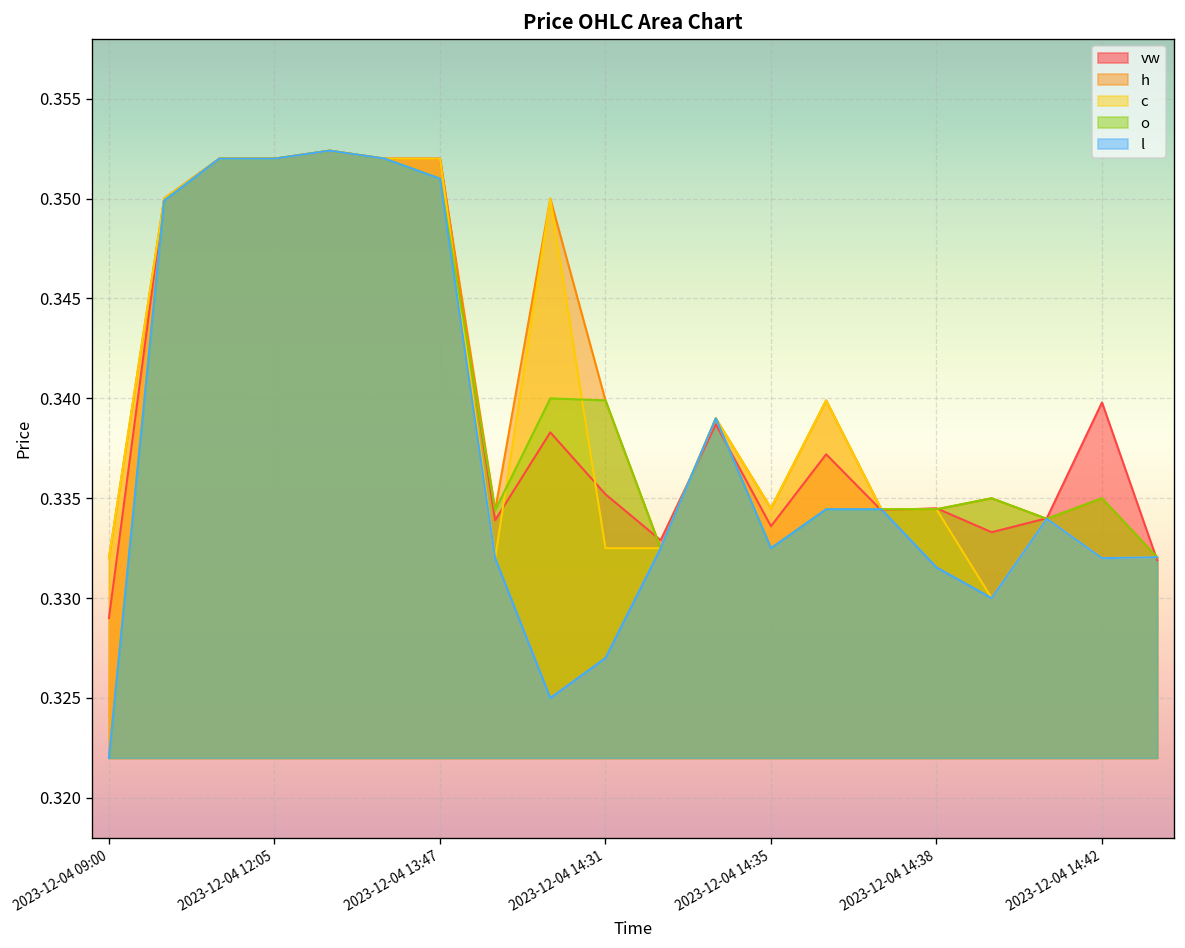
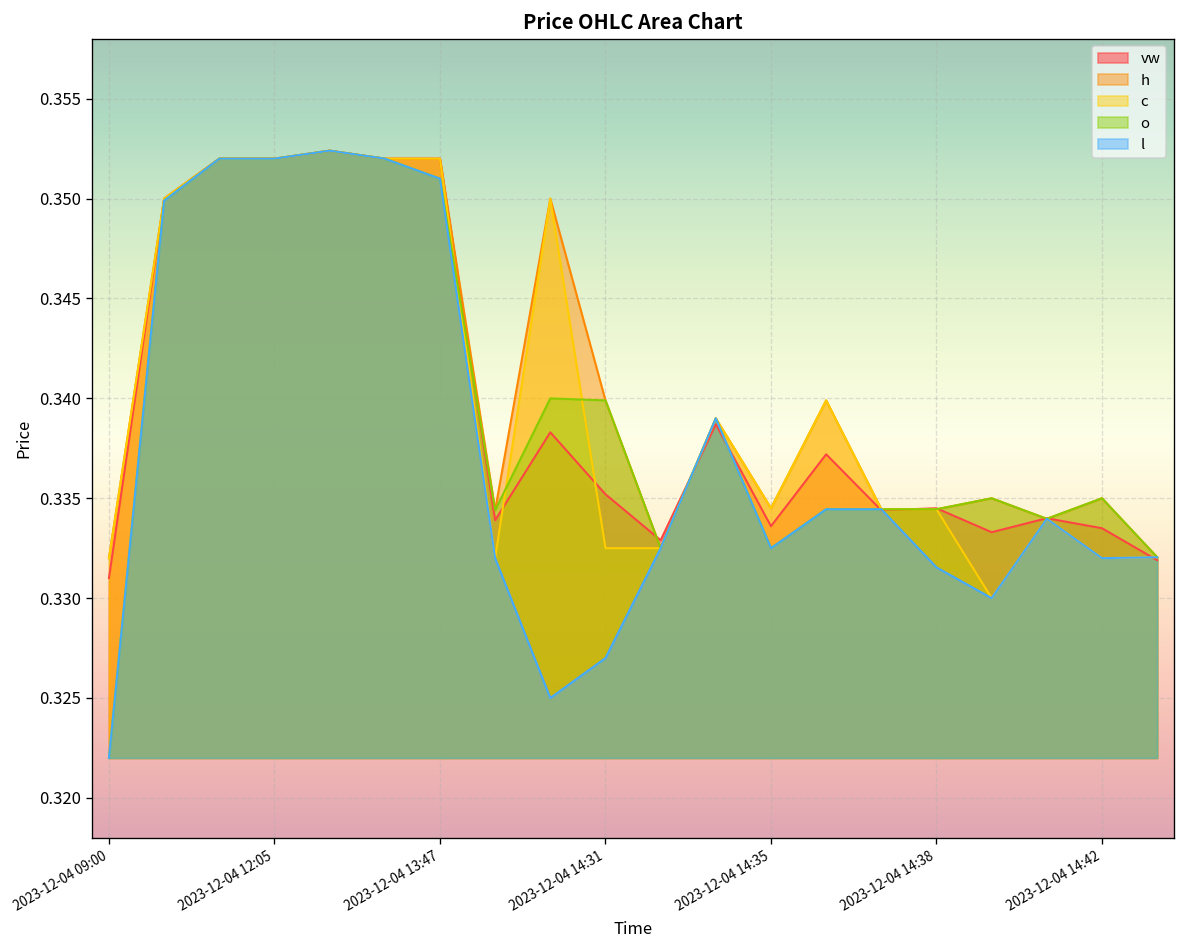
  {
    "vw": {
-     "2023-12-04 09:00": 0.329,
+     "2023-12-04 09:00": 0.331,
      "2023-12-04 14:31": 0.3352,
      "2023-12-04 14:35": 0.3336,
-     "2023-12-04 14:42": 0.3398
+     "2023-12-04 14:42": 0.3335
    },
    "l": {
      "2023-12-04 14:31": 0.3270,
      "2023-12-04 14:38": 0.3315
    }
  }
